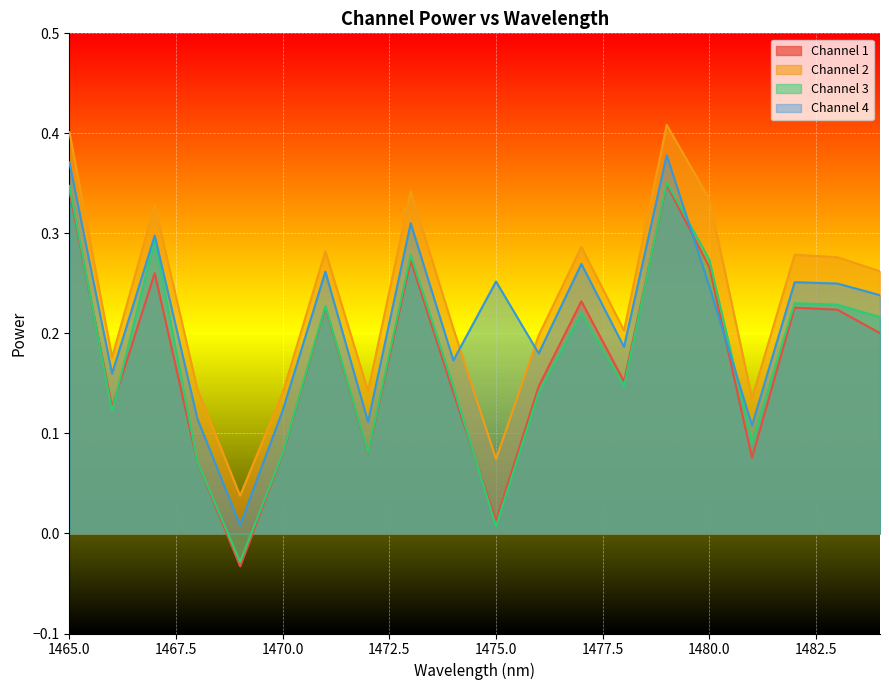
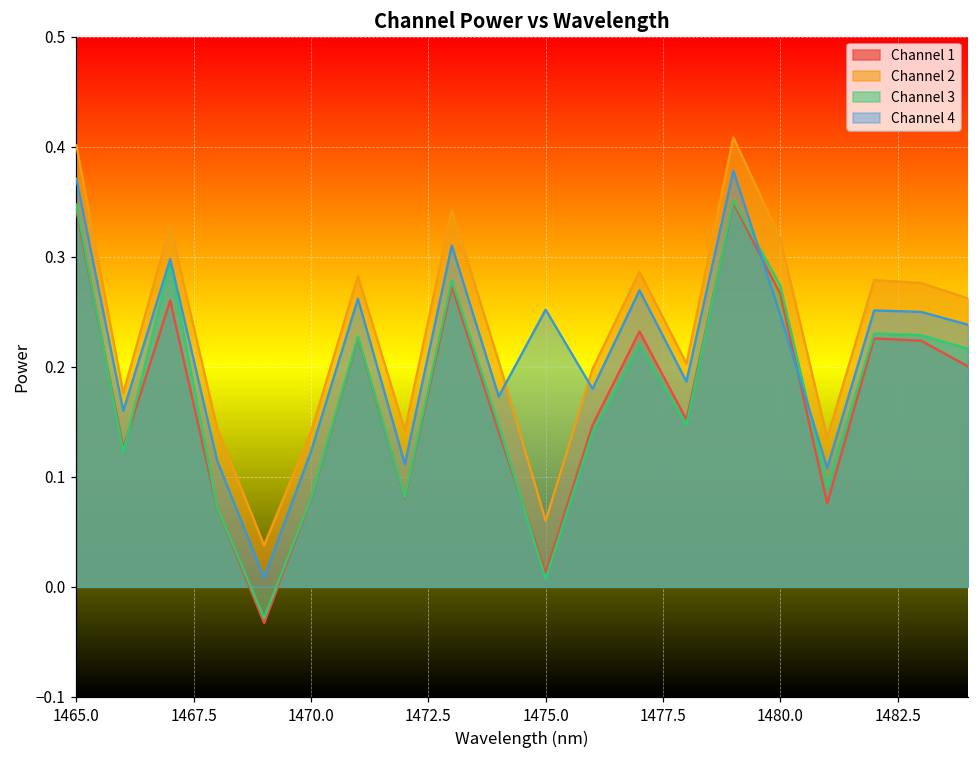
  {
    "Channel 2": {
      "1465.0": 0.401,
      "1470.0": 0.141,
-     "1475.0": 0.074,
-     "1480.0": 0.334
+     "1475.0": 0.060,
+     "1480.0": 0.316
    },
    "Channel 4": {
      "1465.0": 0.371,
      "1470.0": 0.123,
      "1475.0": 0.252,
      "1480.0": 0.247
    }
  }
